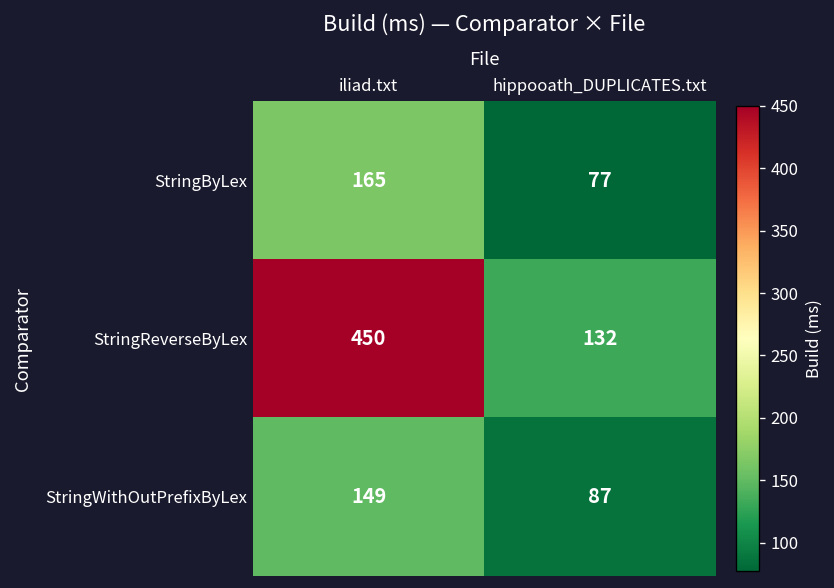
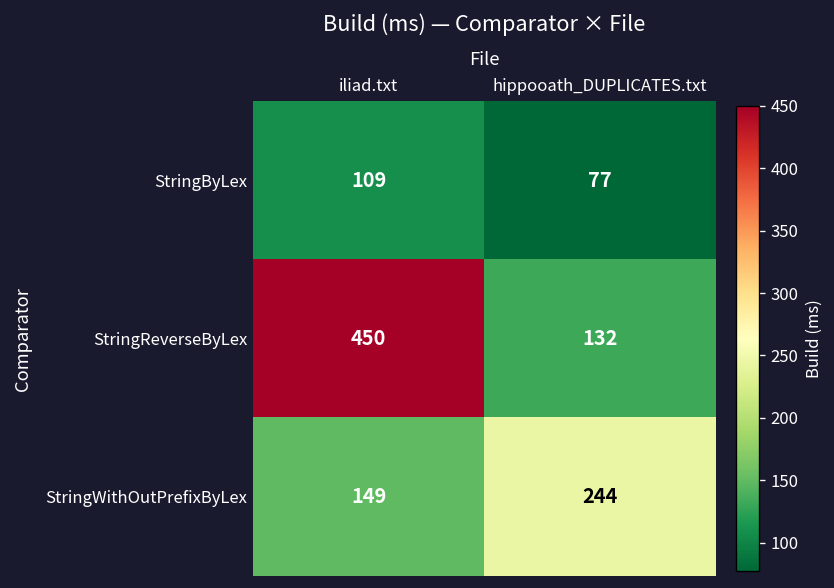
  {
    "StringByLex": {
-     "iliad.txt": 165,
+     "iliad.txt": 109,
      "hippooath_DUPLICATES.txt": 77
    },
    "StringReverseByLex": {
      "iliad.txt": 450,
      "hippooath_DUPLICATES.txt": 132
    },
    "StringWithOutPrefixByLex": {
      "iliad.txt": 149,
-     "hippooath_DUPLICATES.txt": 87
+     "hippooath_DUPLICATES.txt": 244
    }
  }
